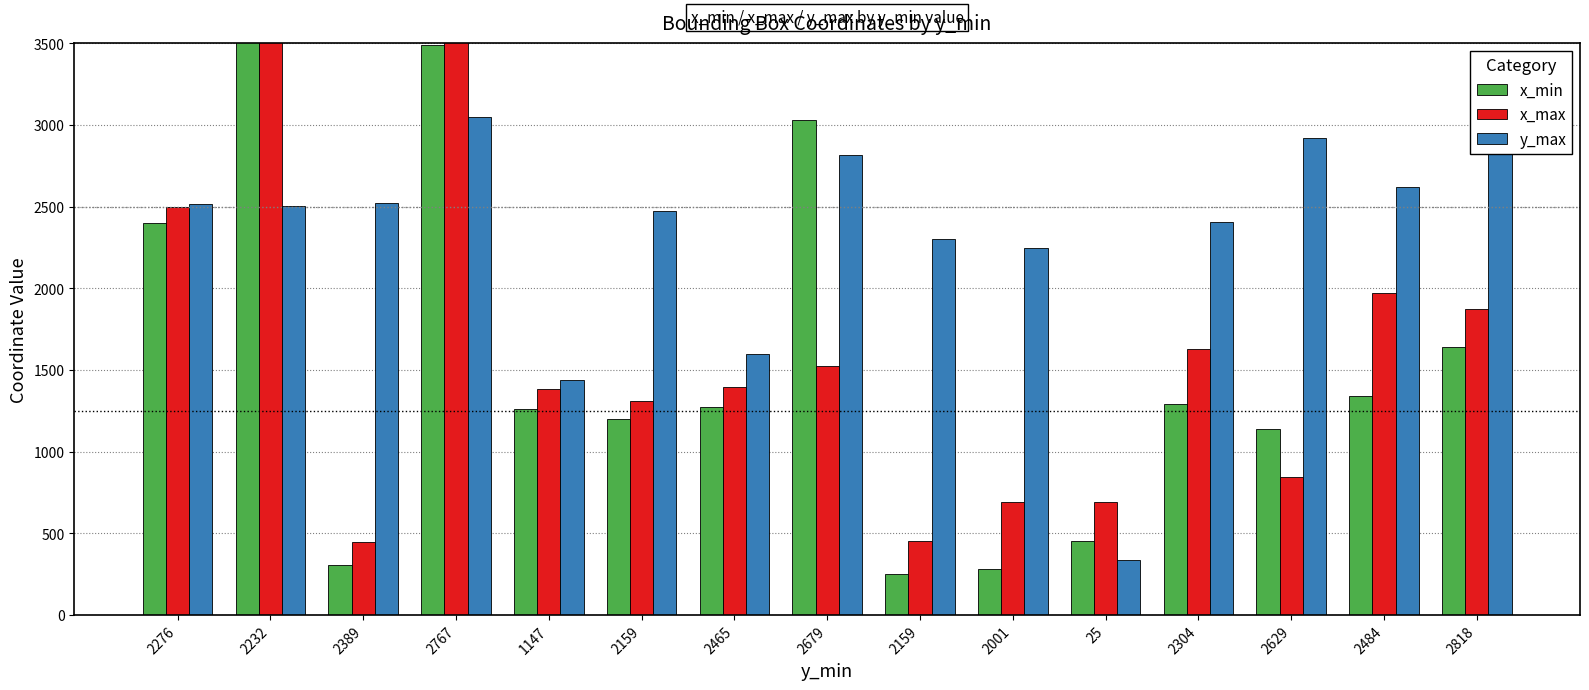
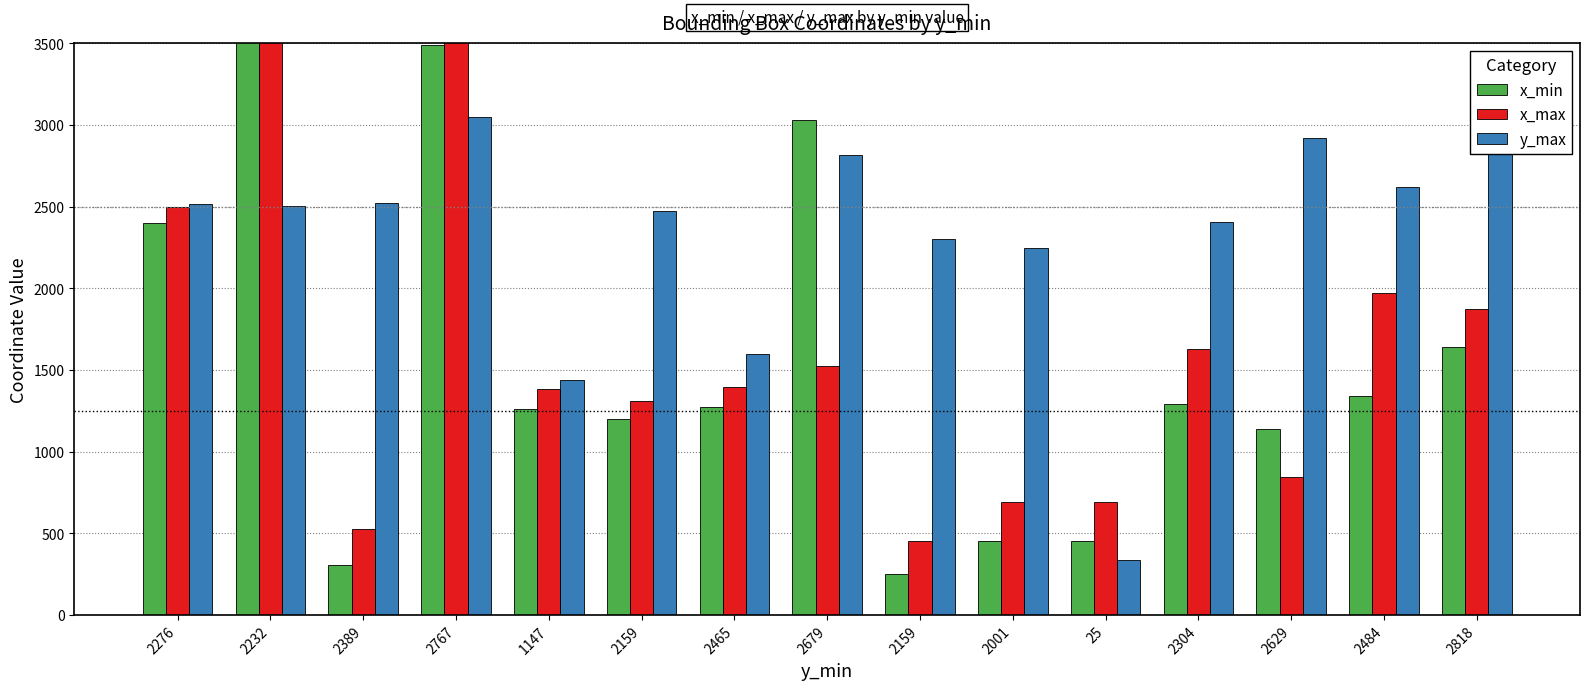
  {
    "x_min": {
      "2276": 2400,
      "2389": 300,
      "2767": 3490,
      "1147": 1260,
      "2465": 1270,
      "2679": 3030,
-     "2001": 280,
+     "2001": 460,
      "25": 450,
      "2304": 1290,
      "2629": 1140,
      "2484": 1340,
      "2818": 1640
    },
    "x_max": {
      "2276": 2500,
-     "2389": 450,
+     "2389": 520,
      "1147": 1390,
      "2465": 1400,
      "2679": 1530,
      "2001": 690,
      "25": 690,
      "2304": 1630,
      "2629": 850,
      "2484": 1970,
      "2818": 1870
    },
    "y_max": {
      "2276": 2520,
      "2232": 2500,
      "2389": 2520,
      "2767": 3050,
      "1147": 1440,
      "2465": 1600,
      "2679": 2820,
      "2001": 2250,
      "25": 340,
      "2304": 2410,
      "2629": 2920,
      "2484": 2620
    }
  }
